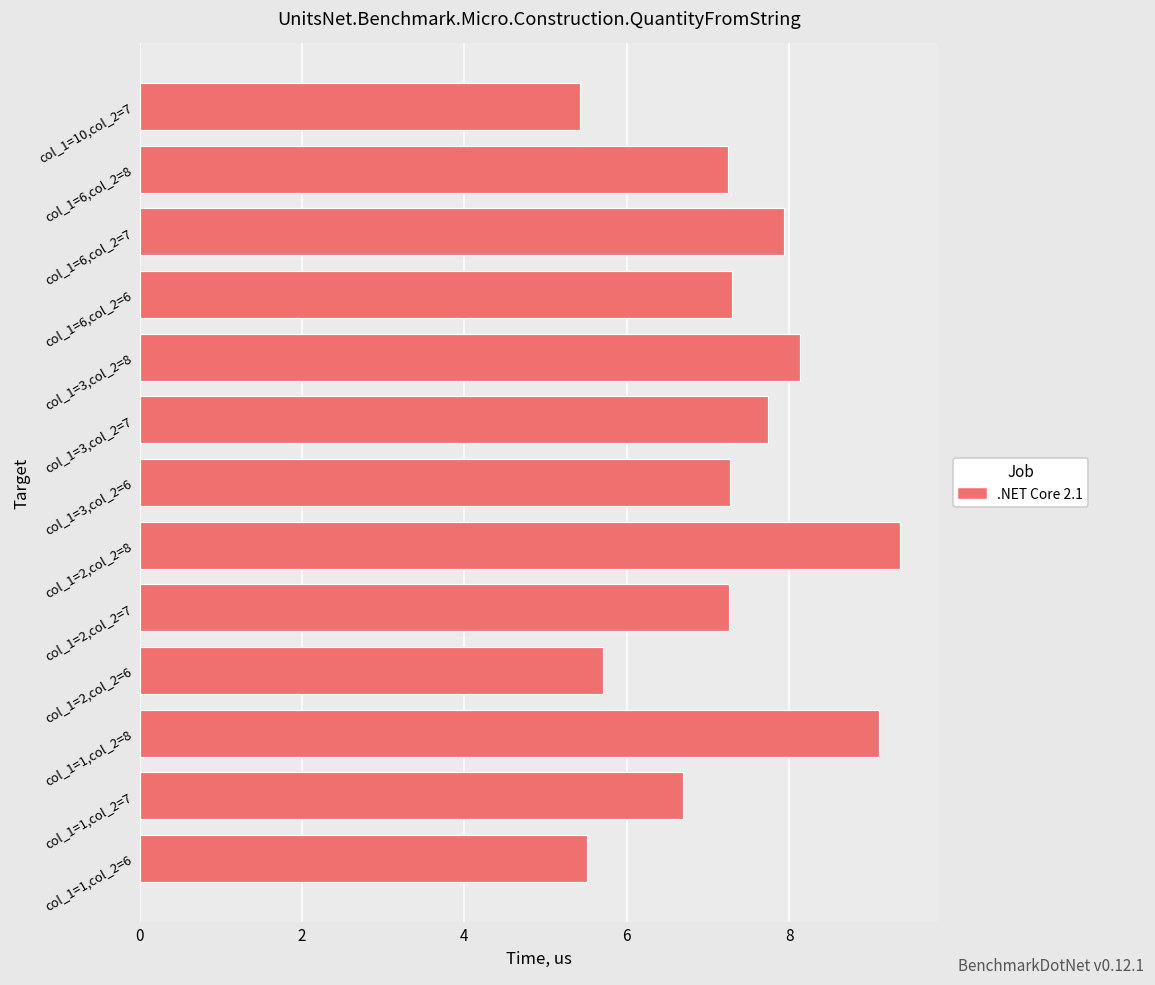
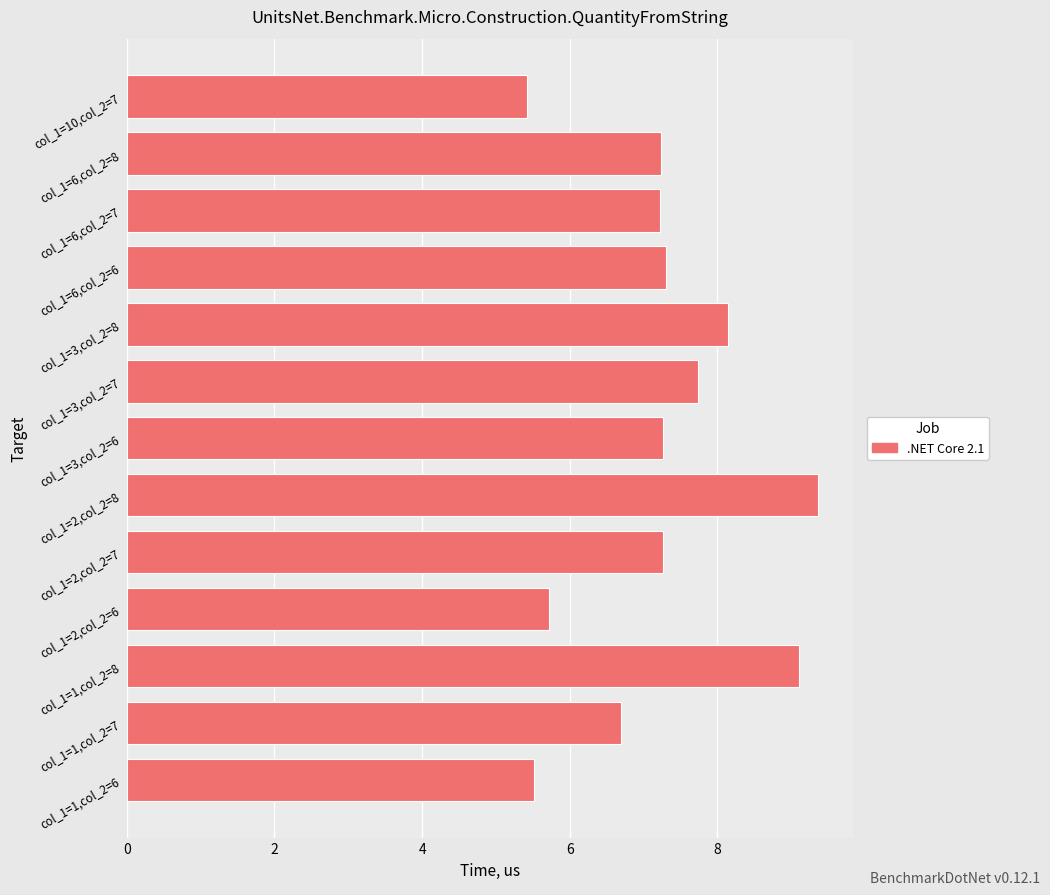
  {
    "col_1=10,col_2=7": 5.4,
    "col_1=6,col_2=8": 7.2,
-   "col_1=6,col_2=7": 7.9,
+   "col_1=6,col_2=7": 7.2,
    "col_1=6,col_2=6": 7.3,
    "col_1=3,col_2=8": 8.1,
    "col_1=3,col_2=7": 7.7,
    "col_1=3,col_2=6": 7.3,
    "col_1=2,col_2=8": 9.4,
    "col_1=2,col_2=7": 7.3,
    "col_1=2,col_2=6": 5.7,
    "col_1=1,col_2=8": 9.1,
    "col_1=1,col_2=7": 6.7,
    "col_1=1,col_2=6": 5.5
  }
